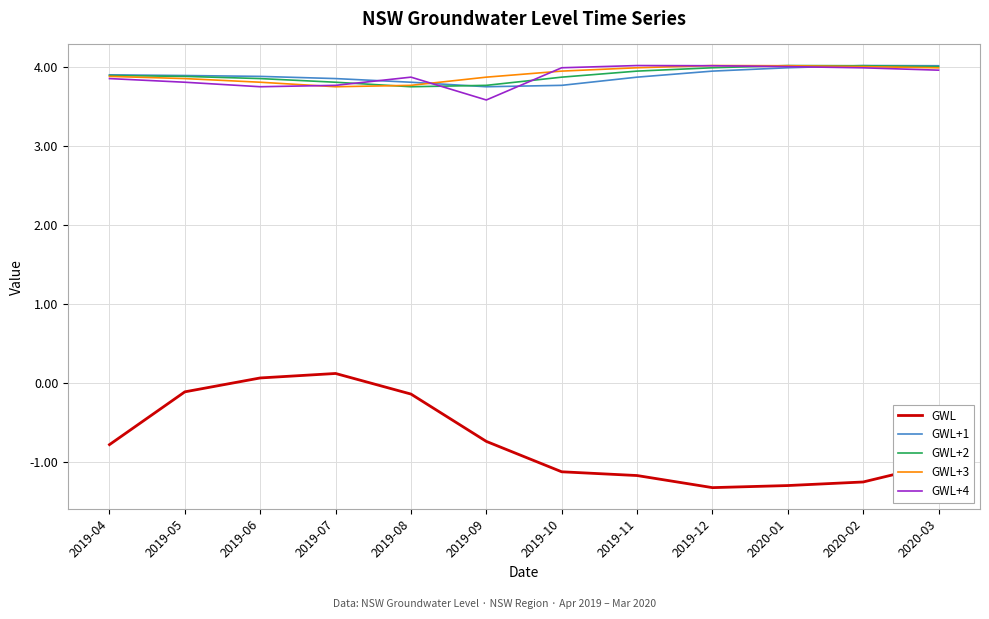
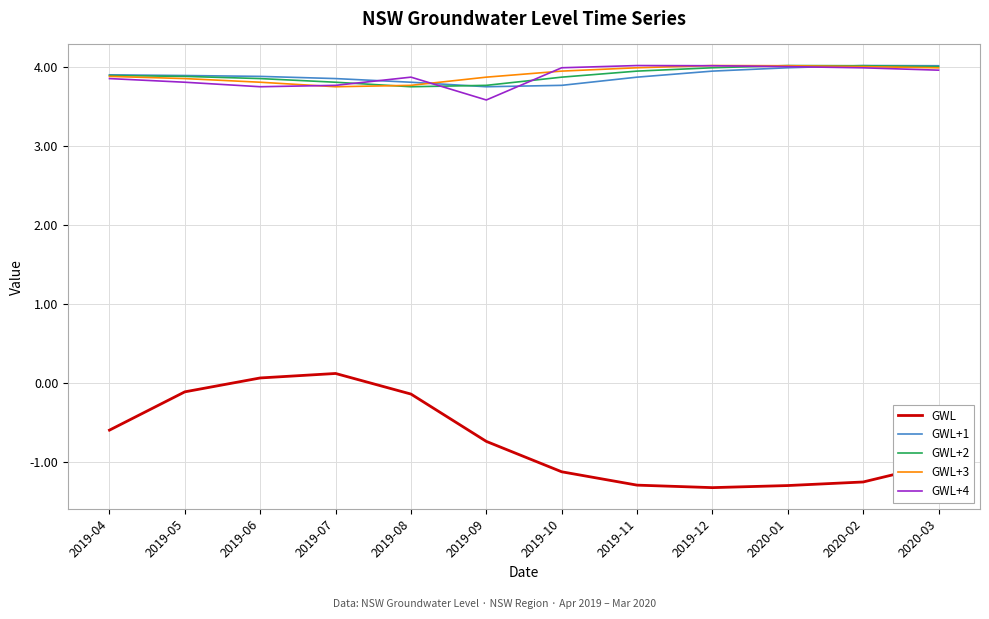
  {
    "GWL": {
-     "2019-04": -0.8,
+     "2019-04": -0.6,
      "2019-05": -0.1,
      "2019-06": 0.1,
      "2019-07": 0.1,
      "2019-08": -0.1,
      "2019-09": -0.7,
      "2019-10": -1.1,
-     "2019-11": -1.2,
+     "2019-11": -1.3,
      "2019-12": -1.3,
      "2020-01": -1.3,
      "2020-02": -1.2
    },
    "GWL+1": {
      "2019-07": 3.9,
      "2019-08": 3.8,
      "2019-10": 3.8,
      "2019-11": 3.9,
      "2019-12": 3.9
    },
    "GWL+2": {
      "2019-07": 3.8,
      "2019-10": 3.9,
      "2019-11": 3.9
    },
    "GWL+3": {
      "2019-06": 3.8,
      "2019-09": 3.9,
      "2019-10": 3.9
    },
    "GWL+4": {
      "2019-05": 3.8,
      "2019-06": 3.8,
      "2019-08": 3.9,
      "2019-09": 3.6,
      "2019-10": 4.0
    }
  }
